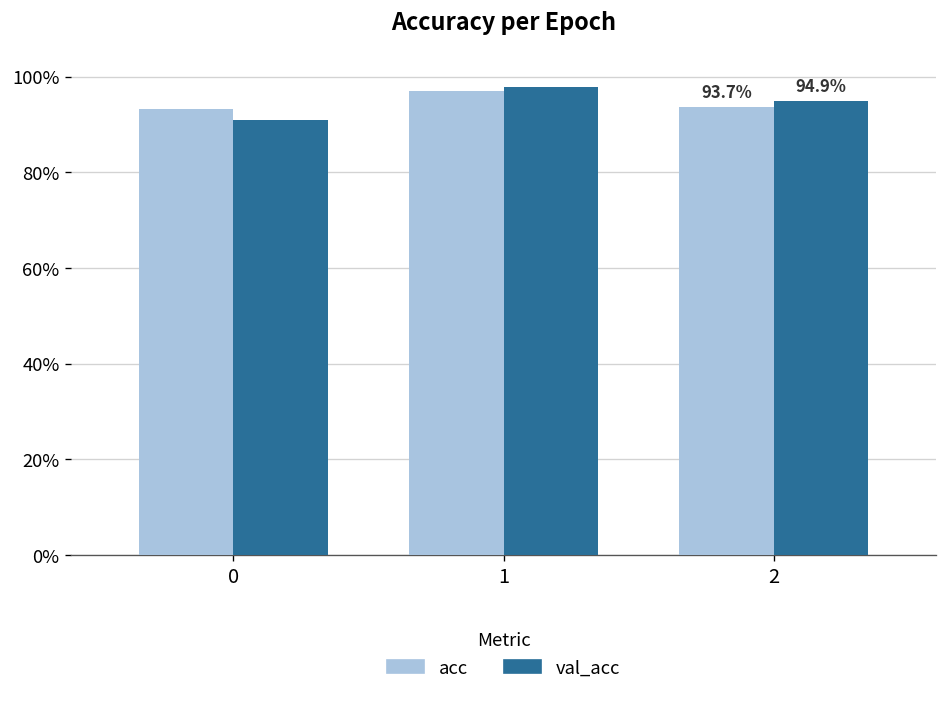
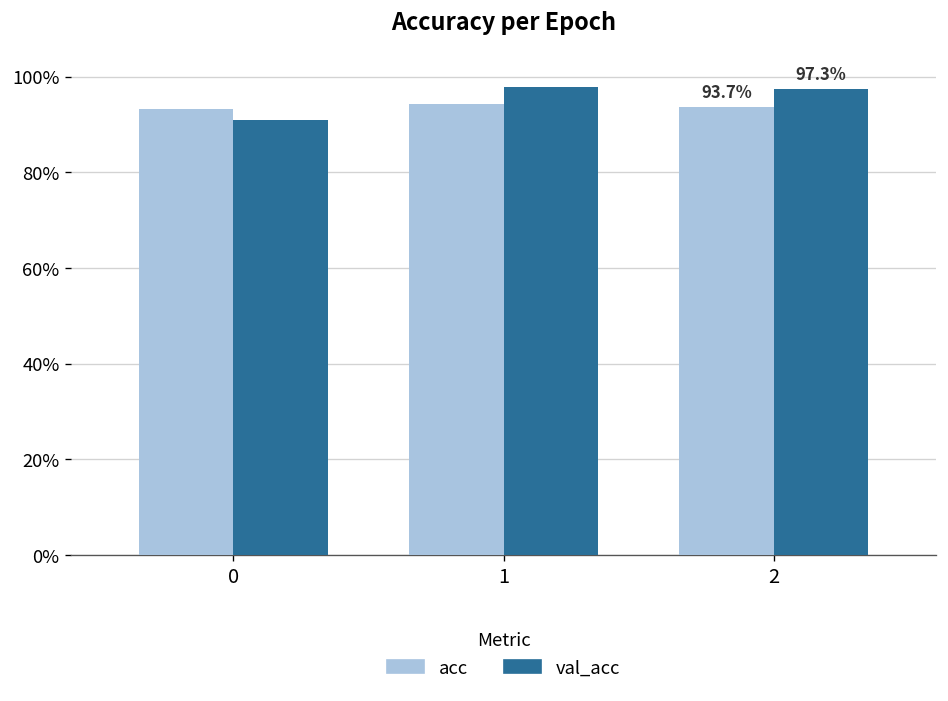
  {
    "acc": {
      "0": "93%",
-     "1": "97%"
+     "1": "94%"
    },
    "val_acc": {
-     "2": "94.9%"
+     "2": "97.3%"
    }
  }
